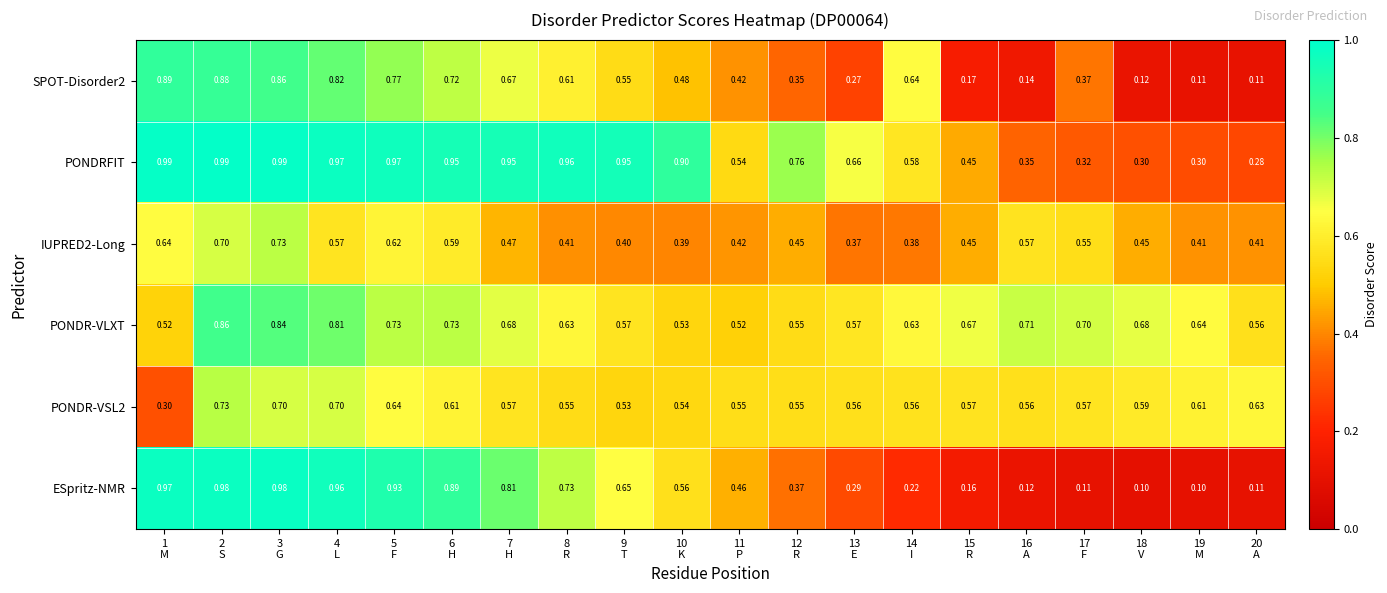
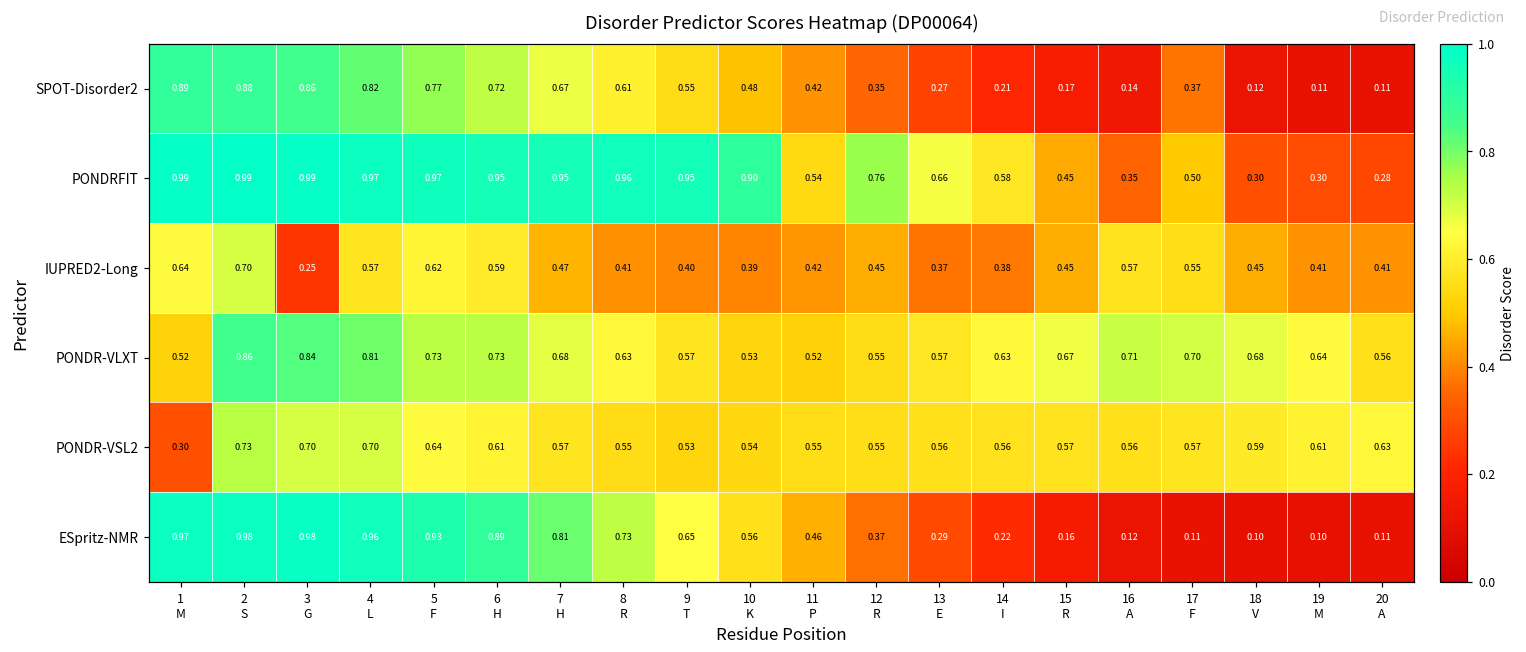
  {
    "SPOT-Disorder2": {
      "1 M": 0.89,
      "2 S": 0.88,
      "3 G": 0.86,
      "4 L": 0.82,
      "5 F": 0.77,
      "6 H": 0.72,
      "7 H": 0.67,
      "8 R": 0.61,
      "9 T": 0.55,
      "10 K": 0.48,
      "11 P": 0.42,
      "12 R": 0.35,
      "13 E": 0.27,
-     "14 I": 0.64,
+     "14 I": 0.21,
      "15 R": 0.17,
      "16 A": 0.14,
      "17 F": 0.37,
      "18 V": 0.12,
      "19 M": 0.11,
      "20 A": 0.11
    },
    "PONDRFIT": {
      "1 M": 0.99,
      "2 S": 0.99,
      "3 G": 0.99,
      "4 L": 0.97,
      "5 F": 0.97,
      "6 H": 0.95,
      "7 H": 0.95,
      "8 R": 0.96,
      "9 T": 0.95,
      "10 K": 0.90,
      "11 P": 0.54,
      "12 R": 0.76,
      "13 E": 0.66,
      "14 I": 0.58,
      "15 R": 0.45,
      "16 A": 0.35,
-     "17 F": 0.32,
+     "17 F": 0.50,
      "18 V": 0.30,
      "19 M": 0.30,
      "20 A": 0.28
    },
    "IUPRED2-Long": {
      "1 M": 0.64,
      "2 S": 0.70,
-     "3 G": 0.73,
+     "3 G": 0.25,
      "4 L": 0.57,
      "5 F": 0.62,
      "6 H": 0.59,
      "7 H": 0.47,
      "8 R": 0.41,
      "9 T": 0.40,
      "10 K": 0.39,
      "11 P": 0.42,
      "12 R": 0.45,
      "13 E": 0.37,
      "14 I": 0.38,
      "15 R": 0.45,
      "16 A": 0.57,
      "17 F": 0.55,
      "18 V": 0.45,
      "19 M": 0.41,
      "20 A": 0.41
    },
    "PONDR-VLXT": {
      "1 M": 0.52,
      "2 S": 0.86,
      "3 G": 0.84,
      "4 L": 0.81,
      "5 F": 0.73,
      "6 H": 0.73,
      "7 H": 0.68,
      "8 R": 0.63,
      "9 T": 0.57,
      "10 K": 0.53,
      "11 P": 0.52,
      "12 R": 0.55,
      "13 E": 0.57,
      "14 I": 0.63,
      "15 R": 0.67,
      "16 A": 0.71,
      "17 F": 0.70,
      "18 V": 0.68,
      "19 M": 0.64,
      "20 A": 0.56
    },
    "PONDR-VSL2": {
      "1 M": 0.30,
      "2 S": 0.73,
      "3 G": 0.70,
      "4 L": 0.70,
      "5 F": 0.64,
      "6 H": 0.61,
      "7 H": 0.57,
      "8 R": 0.55,
      "9 T": 0.53,
      "10 K": 0.54,
      "11 P": 0.55,
      "12 R": 0.55,
      "13 E": 0.56,
      "14 I": 0.56,
      "15 R": 0.57,
      "16 A": 0.56,
      "17 F": 0.57,
      "18 V": 0.59,
      "19 M": 0.61,
      "20 A": 0.63
    },
    "ESpritz-NMR": {
      "1 M": 0.97,
      "2 S": 0.98,
      "3 G": 0.98,
      "4 L": 0.96,
      "5 F": 0.93,
      "6 H": 0.89,
      "7 H": 0.81,
      "8 R": 0.73,
      "9 T": 0.65,
      "10 K": 0.56,
      "11 P": 0.46,
      "12 R": 0.37,
      "13 E": 0.29,
      "14 I": 0.22,
      "15 R": 0.16,
      "16 A": 0.12,
      "17 F": 0.11,
      "18 V": 0.10,
      "19 M": 0.10,
      "20 A": 0.11
    }
  }
